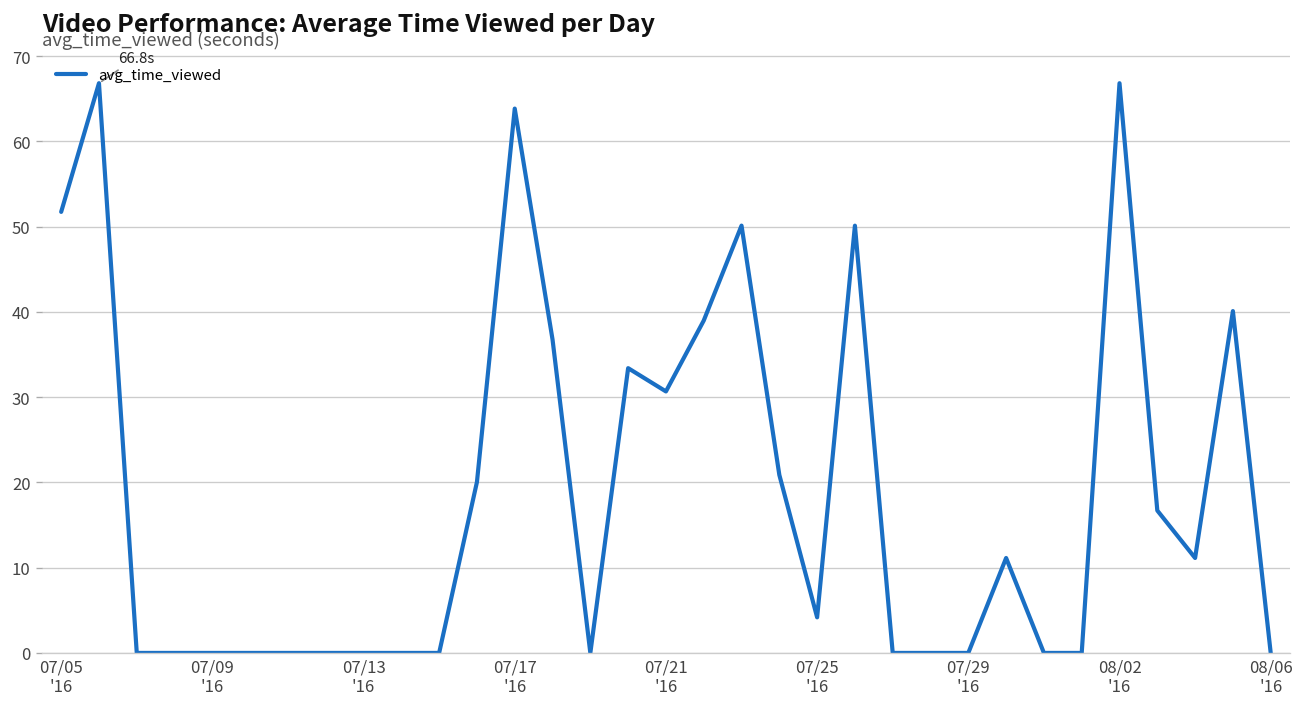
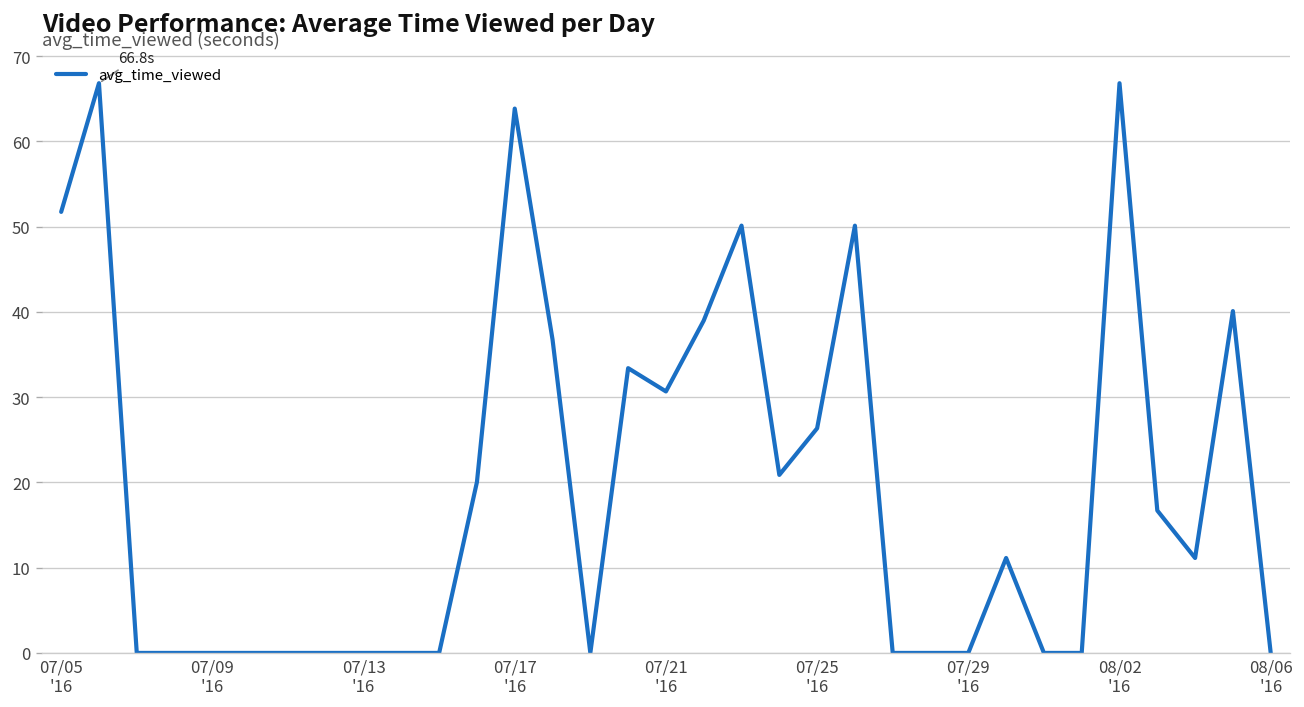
  {
    "07/05 '16": 52,
    "07/09 '16": 0,
    "07/13 '16": 0,
    "07/17 '16": 64,
    "07/21 '16": 31,
-   "07/25 '16": 4,
+   "07/25 '16": 26,
    "07/29 '16": 0,
    "08/02 '16": 67,
    "08/06 '16": 0
  }
